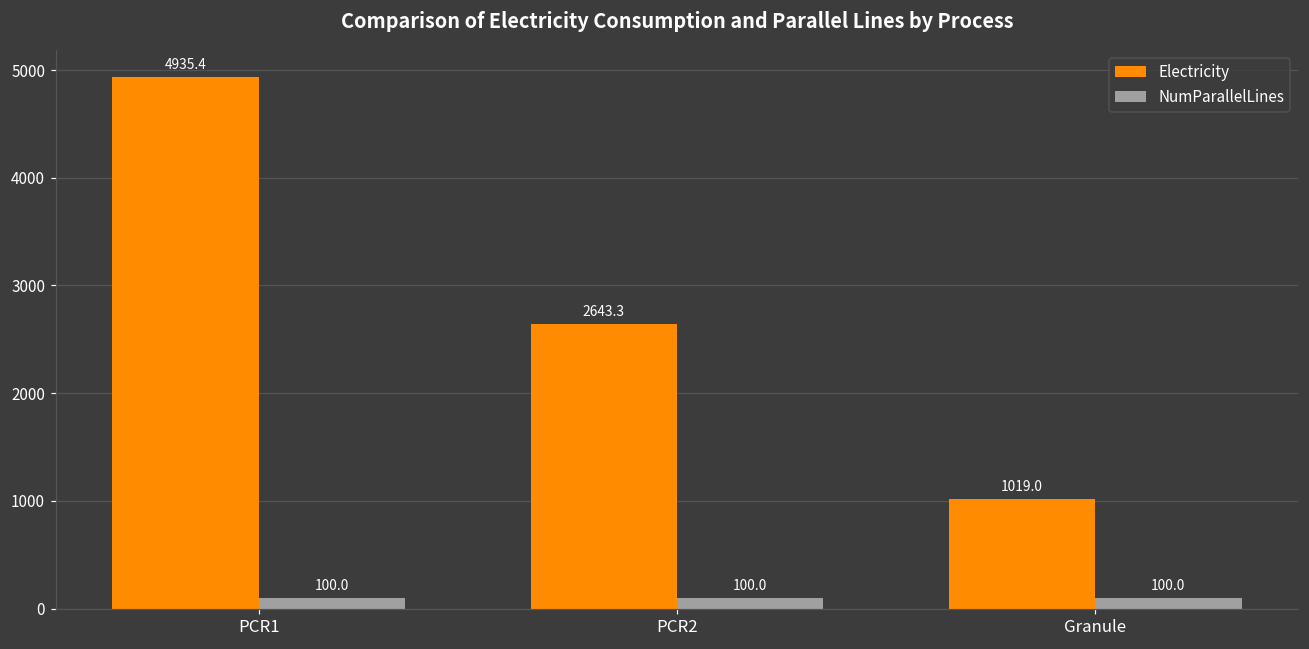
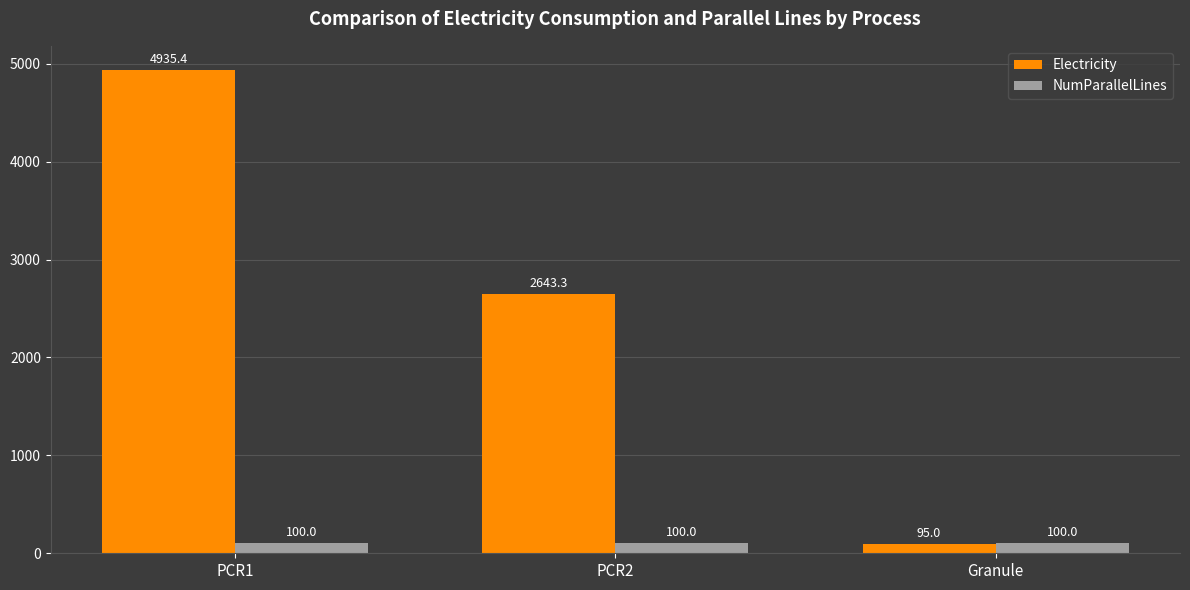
  {
    "Electricity": {
      "PCR1": 4935.4,
      "PCR2": 2643.3,
-     "Granule": 1019.0
+     "Granule": 95.0
    },
    "NumParallelLines": {
      "PCR1": 100.0,
      "PCR2": 100.0,
      "Granule": 100.0
    }
  }
